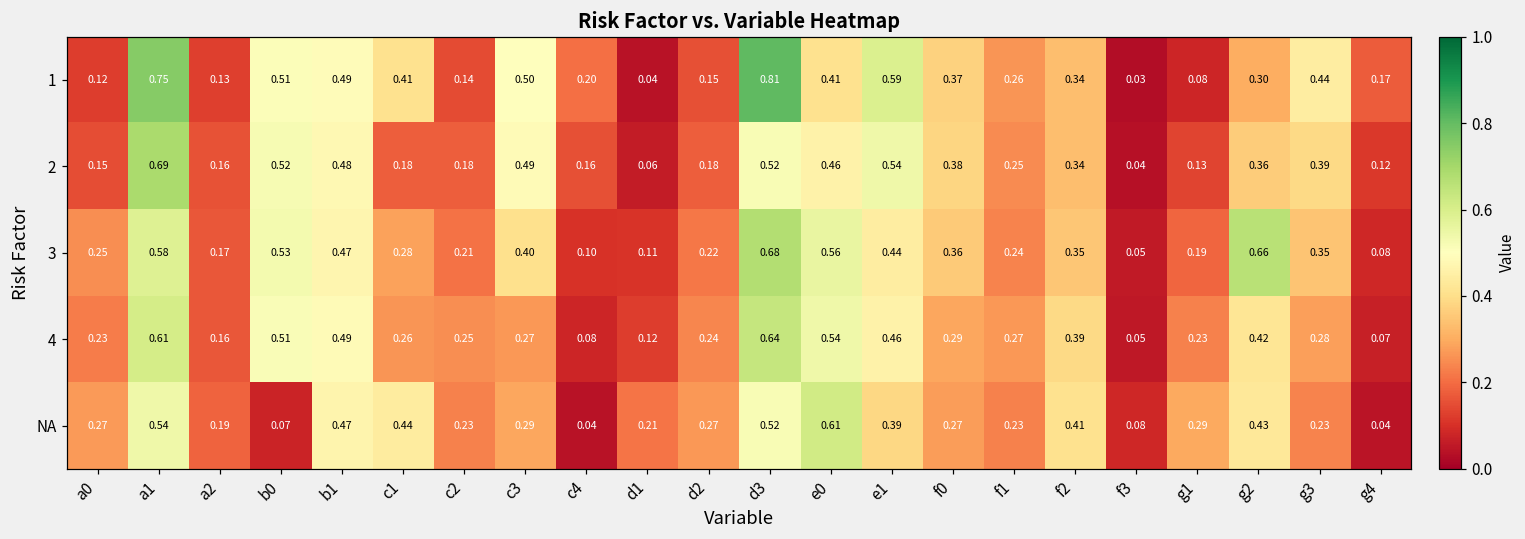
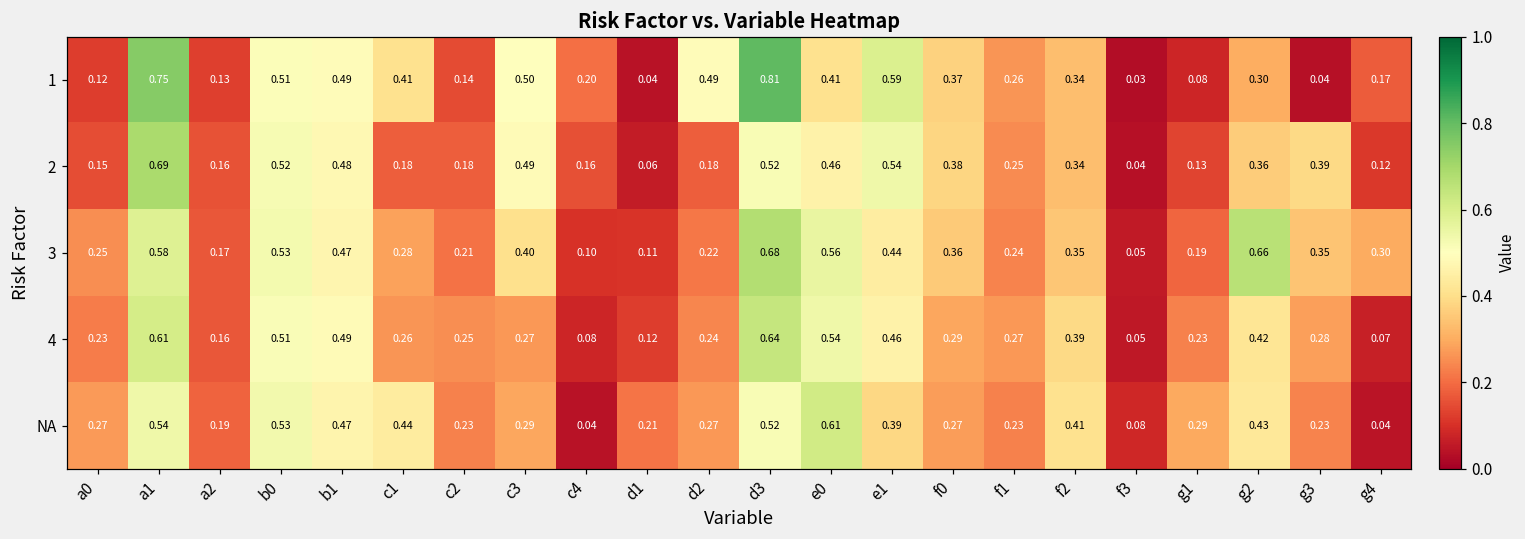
  {
    "1": {
      "a0": 0.12,
      "a1": 0.75,
      "a2": 0.13,
      "b0": 0.51,
      "b1": 0.49,
      "c1": 0.41,
      "c2": 0.14,
      "c3": 0.50,
      "c4": 0.20,
      "d1": 0.04,
-     "d2": 0.15,
+     "d2": 0.49,
      "d3": 0.81,
      "e0": 0.41,
      "e1": 0.59,
      "f0": 0.37,
      "f1": 0.26,
      "f2": 0.34,
      "f3": 0.03,
      "g1": 0.08,
      "g2": 0.30,
-     "g3": 0.44,
+     "g3": 0.04,
      "g4": 0.17
    },
    "2": {
      "a0": 0.15,
      "a1": 0.69,
      "a2": 0.16,
      "b0": 0.52,
      "b1": 0.48,
      "c1": 0.18,
      "c2": 0.18,
      "c3": 0.49,
      "c4": 0.16,
      "d1": 0.06,
      "d2": 0.18,
      "d3": 0.52,
      "e0": 0.46,
      "e1": 0.54,
      "f0": 0.38,
      "f1": 0.25,
      "f2": 0.34,
      "f3": 0.04,
      "g1": 0.13,
      "g2": 0.36,
      "g3": 0.39,
      "g4": 0.12
    },
    "3": {
      "a0": 0.25,
      "a1": 0.58,
      "a2": 0.17,
      "b0": 0.53,
      "b1": 0.47,
      "c1": 0.28,
      "c2": 0.21,
      "c3": 0.40,
      "c4": 0.10,
      "d1": 0.11,
      "d2": 0.22,
      "d3": 0.68,
      "e0": 0.56,
      "e1": 0.44,
      "f0": 0.36,
      "f1": 0.24,
      "f2": 0.35,
      "f3": 0.05,
      "g1": 0.19,
      "g2": 0.66,
      "g3": 0.35,
-     "g4": 0.08
+     "g4": 0.30
    },
    "4": {
      "a0": 0.23,
      "a1": 0.61,
      "a2": 0.16,
      "b0": 0.51,
      "b1": 0.49,
      "c1": 0.26,
      "c2": 0.25,
      "c3": 0.27,
      "c4": 0.08,
      "d1": 0.12,
      "d2": 0.24,
      "d3": 0.64,
      "e0": 0.54,
      "e1": 0.46,
      "f0": 0.29,
      "f1": 0.27,
      "f2": 0.39,
      "f3": 0.05,
      "g1": 0.23,
      "g2": 0.42,
      "g3": 0.28,
      "g4": 0.07
    },
    "NA": {
      "a0": 0.27,
      "a1": 0.54,
      "a2": 0.19,
-     "b0": 0.07,
+     "b0": 0.53,
      "b1": 0.47,
      "c1": 0.44,
      "c2": 0.23,
      "c3": 0.29,
      "c4": 0.04,
      "d1": 0.21,
      "d2": 0.27,
      "d3": 0.52,
      "e0": 0.61,
      "e1": 0.39,
      "f0": 0.27,
      "f1": 0.23,
      "f2": 0.41,
      "f3": 0.08,
      "g1": 0.29,
      "g2": 0.43,
      "g3": 0.23,
      "g4": 0.04
    }
  }
